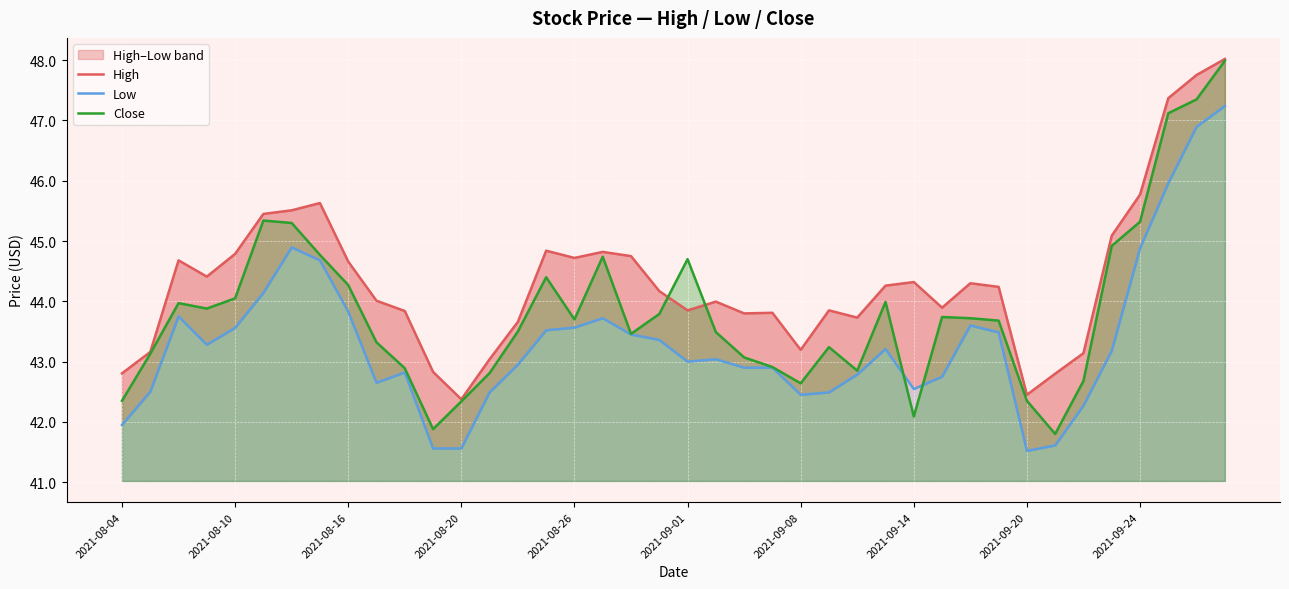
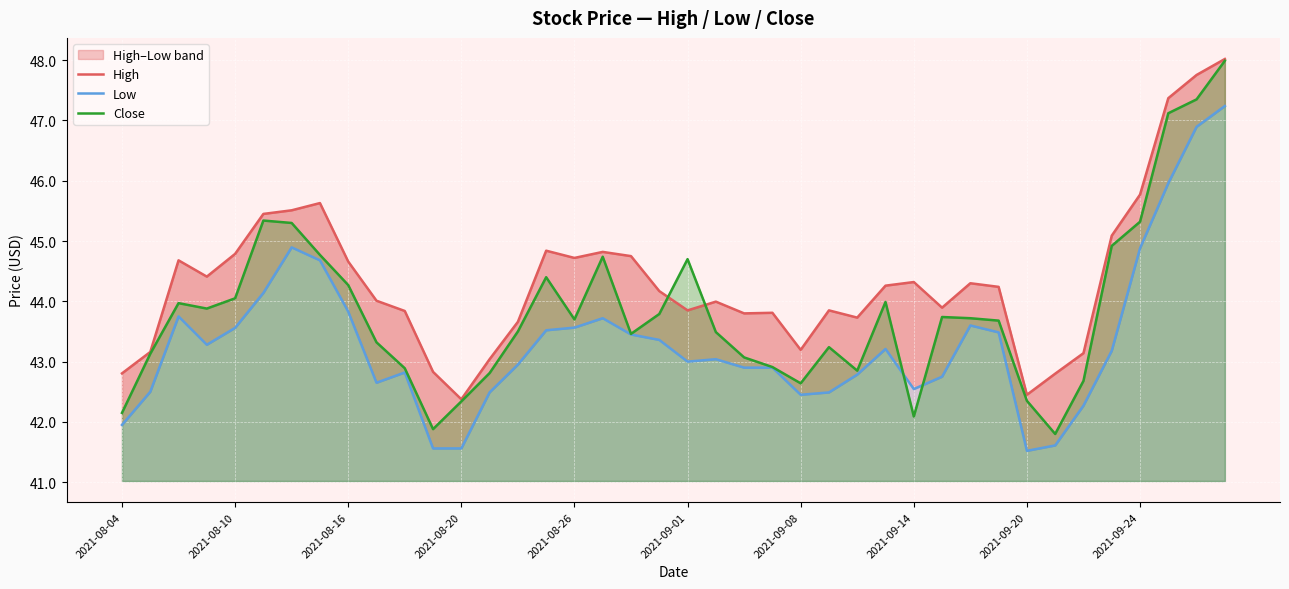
  {
    "High–Low band": {
      "2021-08-04": 42.8,
      "2021-08-10": 44.8,
      "2021-08-16": 44.7,
      "2021-08-26": 44.7,
      "2021-09-01": 43.9,
      "2021-09-08": 43.2,
      "2021-09-14": 44.3,
      "2021-09-20": 42.5,
      "2021-09-24": 45.8
    },
    "Low": {
      "2021-08-04": 42.0,
      "2021-08-10": 43.6,
      "2021-08-16": 43.8,
      "2021-08-20": 41.6,
      "2021-08-26": 43.6,
      "2021-09-01": 43.0,
      "2021-09-08": 42.5,
      "2021-09-14": 42.5,
      "2021-09-20": 41.5,
      "2021-09-24": 44.9
    },
    "Close": {
-     "2021-08-04": 42.4,
+     "2021-08-04": 42.2,
      "2021-08-10": 44.1,
      "2021-08-16": 44.3,
      "2021-08-26": 43.7,
      "2021-09-01": 44.7,
      "2021-09-08": 42.6,
      "2021-09-14": 42.1,
      "2021-09-20": 42.4,
      "2021-09-24": 45.3
    }
  }
